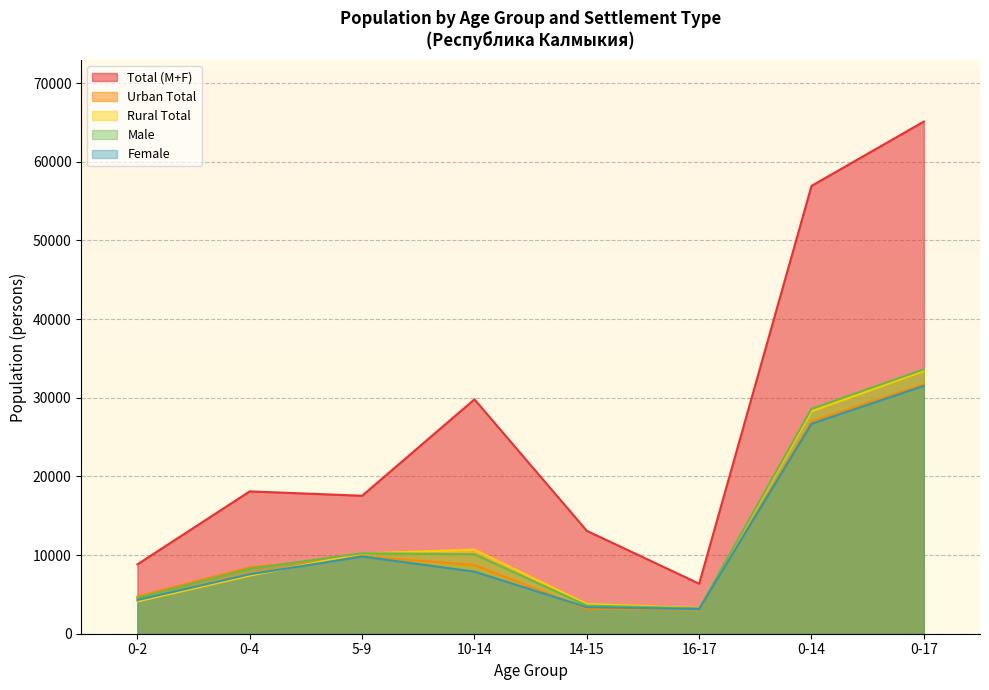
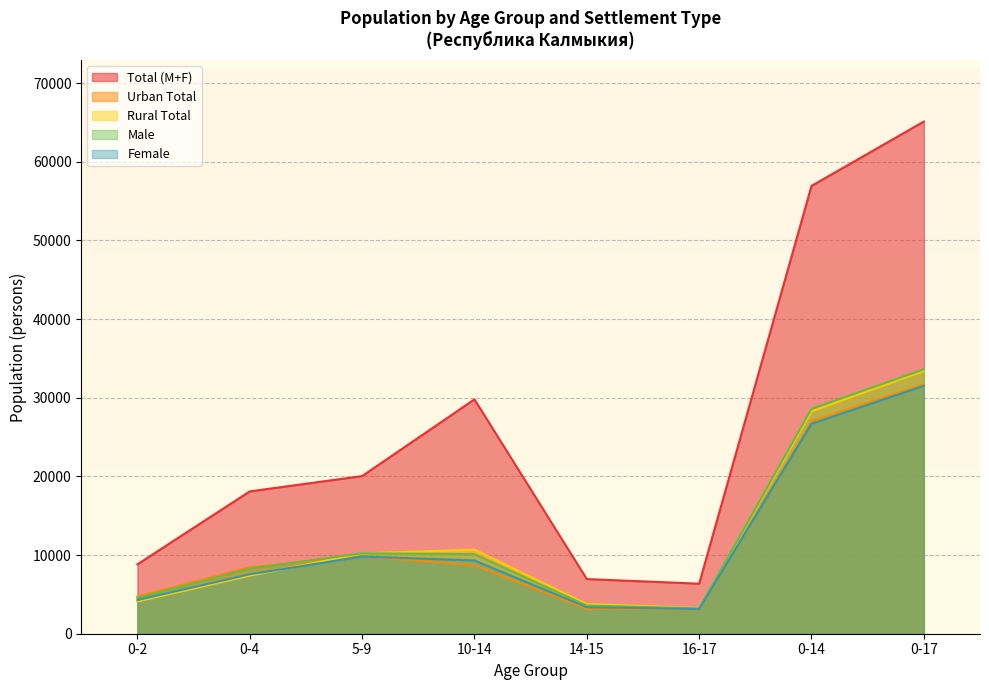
  {
    "Total (M+F)": {
      "0-2": 9000,
      "0-4": 18000,
-     "5-9": 18000,
+     "5-9": 20000,
      "10-14": 30000,
-     "14-15": 13000,
+     "14-15": 7000,
      "16-17": 6000,
      "0-14": 57000,
      "0-17": 65000
    },
    "Male": {
      "10-14": 10000
    },
    "Female": {
-     "10-14": 8000
+     "10-14": 9000
    }
  }
